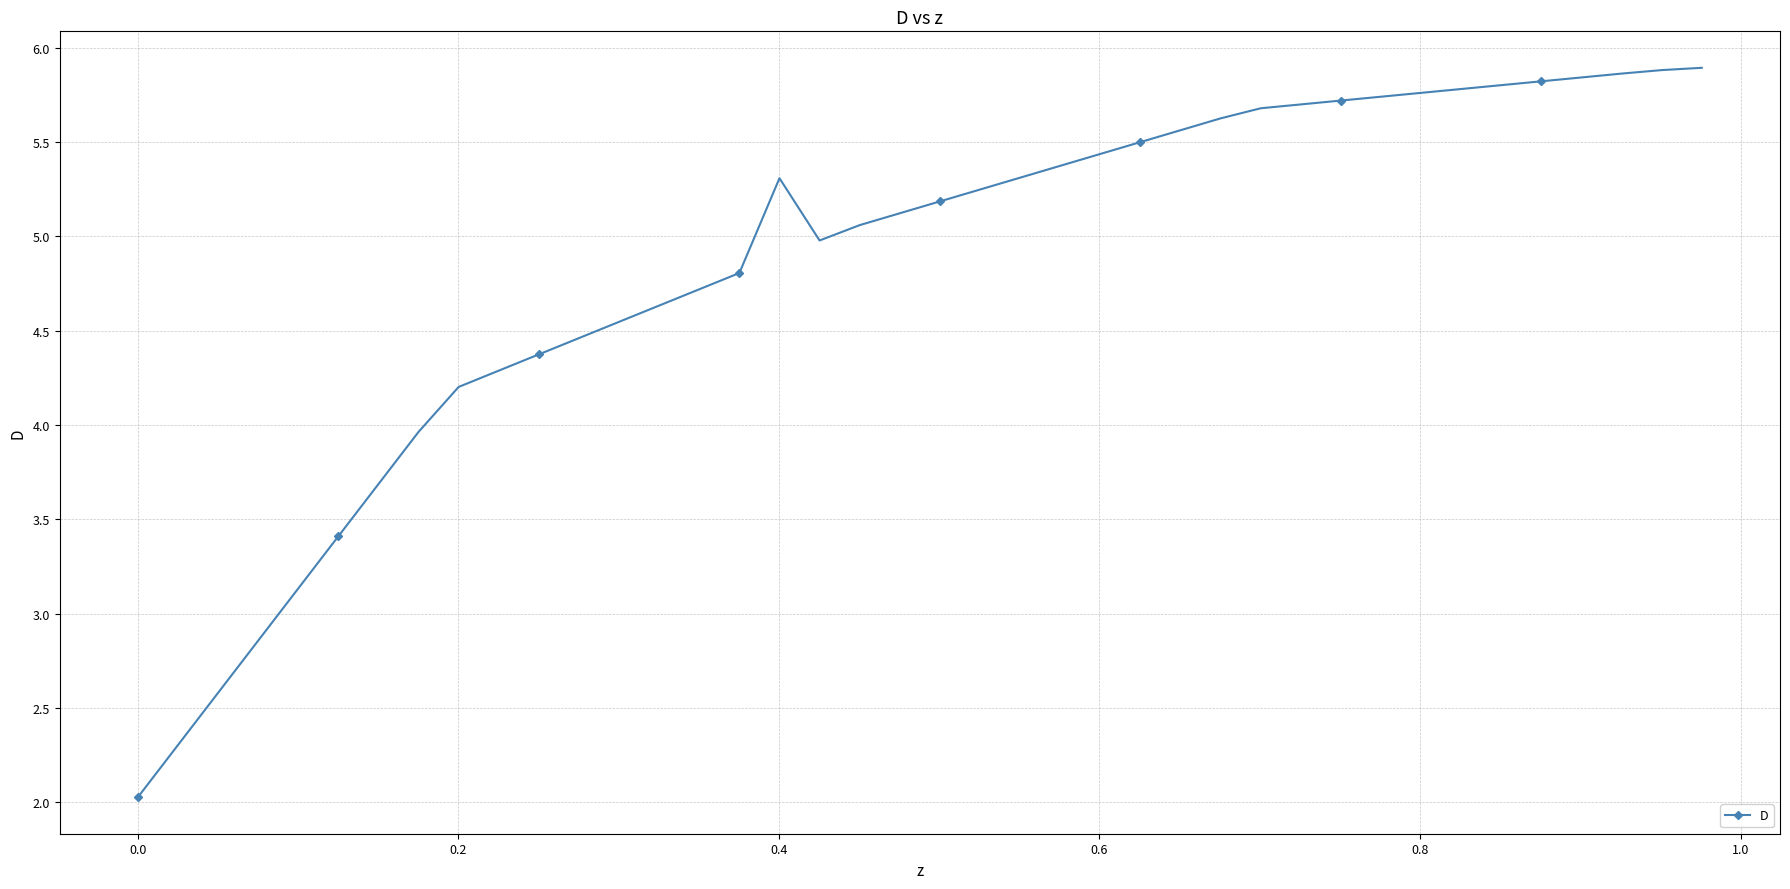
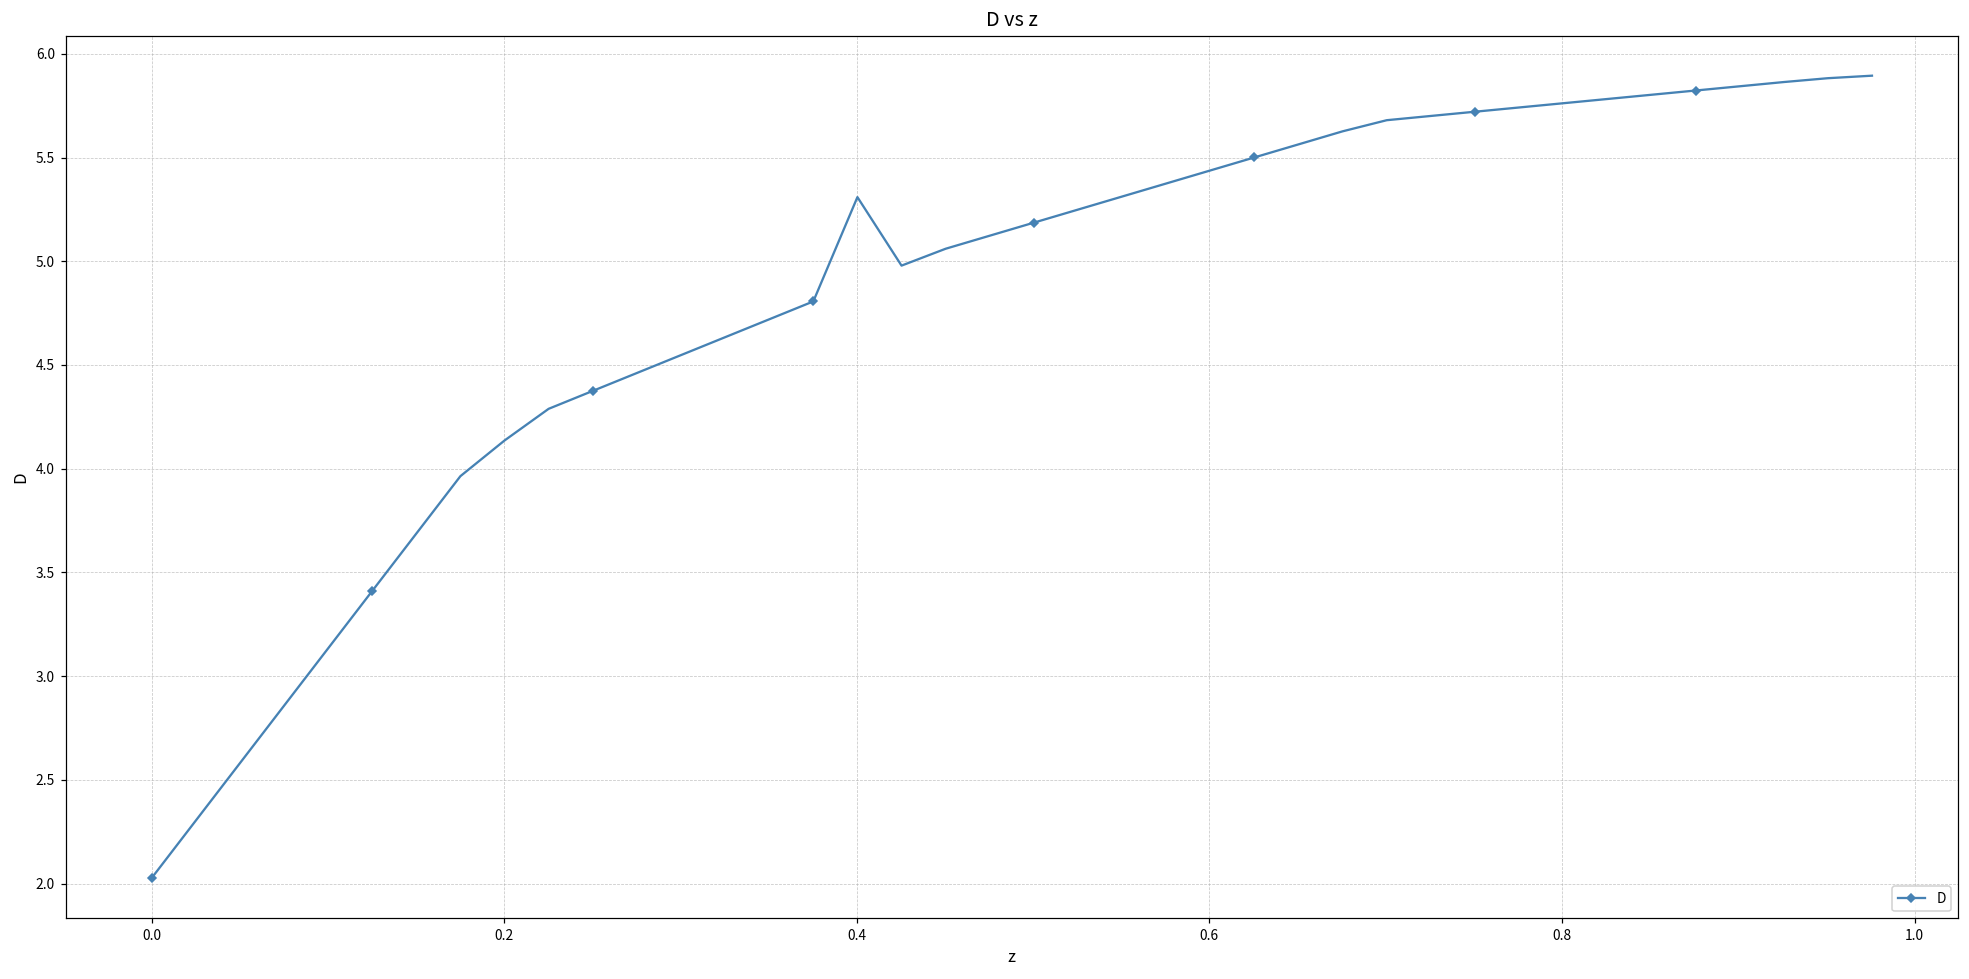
  {
    "0.0": 2.03,
-   "0.2": 4.20,
+   "0.2": 4.14,
    "0.4": 5.31
  }
